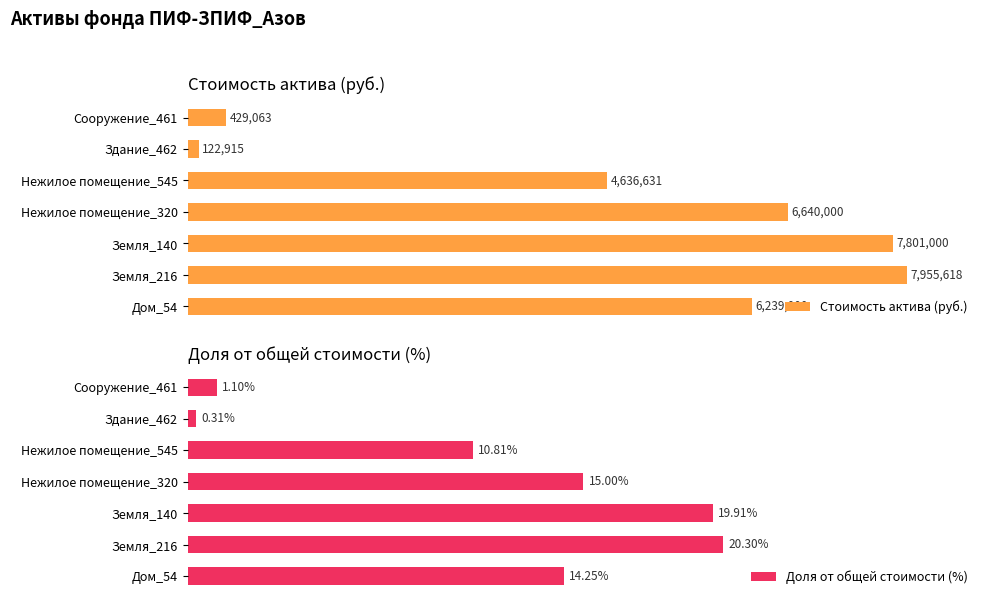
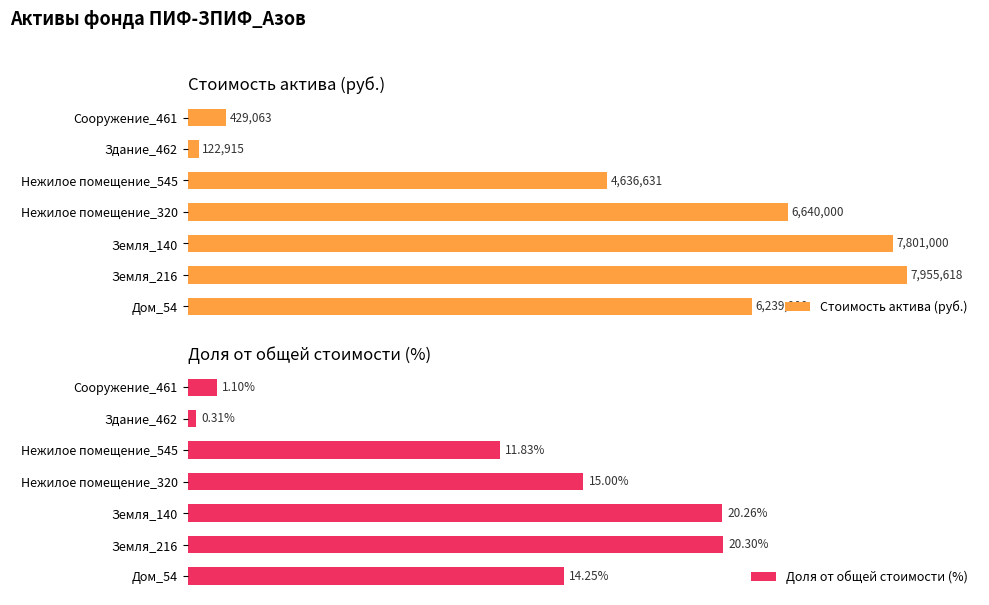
  {
    "Доля от общей стоимости (%)": {
      "Сооружение_461": "1.10%",
      "Здание_462": "0.31%",
-     "Нежилое помещение_545": "10.81%",
+     "Нежилое помещение_545": "11.83%",
      "Нежилое помещение_320": "15.00%",
-     "Земля_140": "19.91%",
+     "Земля_140": "20.26%",
      "Земля_216": "20.30%",
      "Дом_54": "14.25%"
    }
  }
